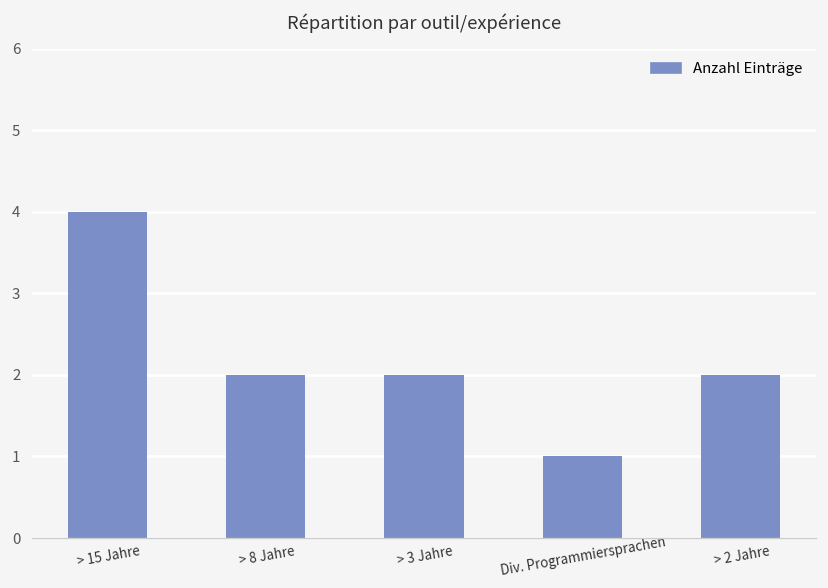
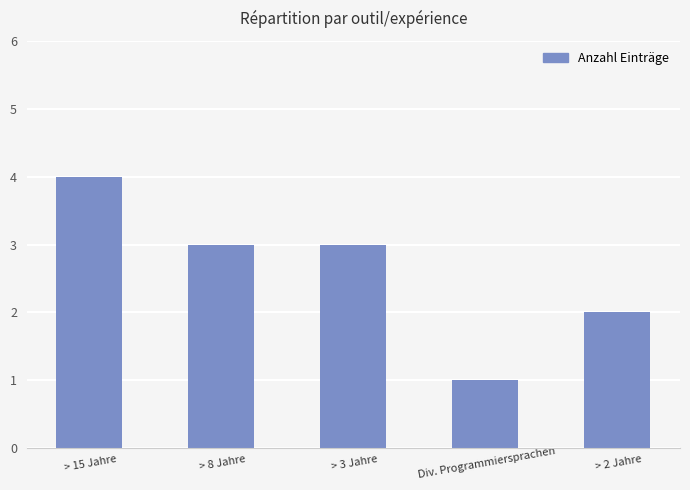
  {
    "> 15 Jahre": 4,
-   "> 8 Jahre": 2,
-   "> 3 Jahre": 2,
+   "> 8 Jahre": 3,
+   "> 3 Jahre": 3,
    "Div. Programmiersprachen": 1,
    "> 2 Jahre": 2
  }
